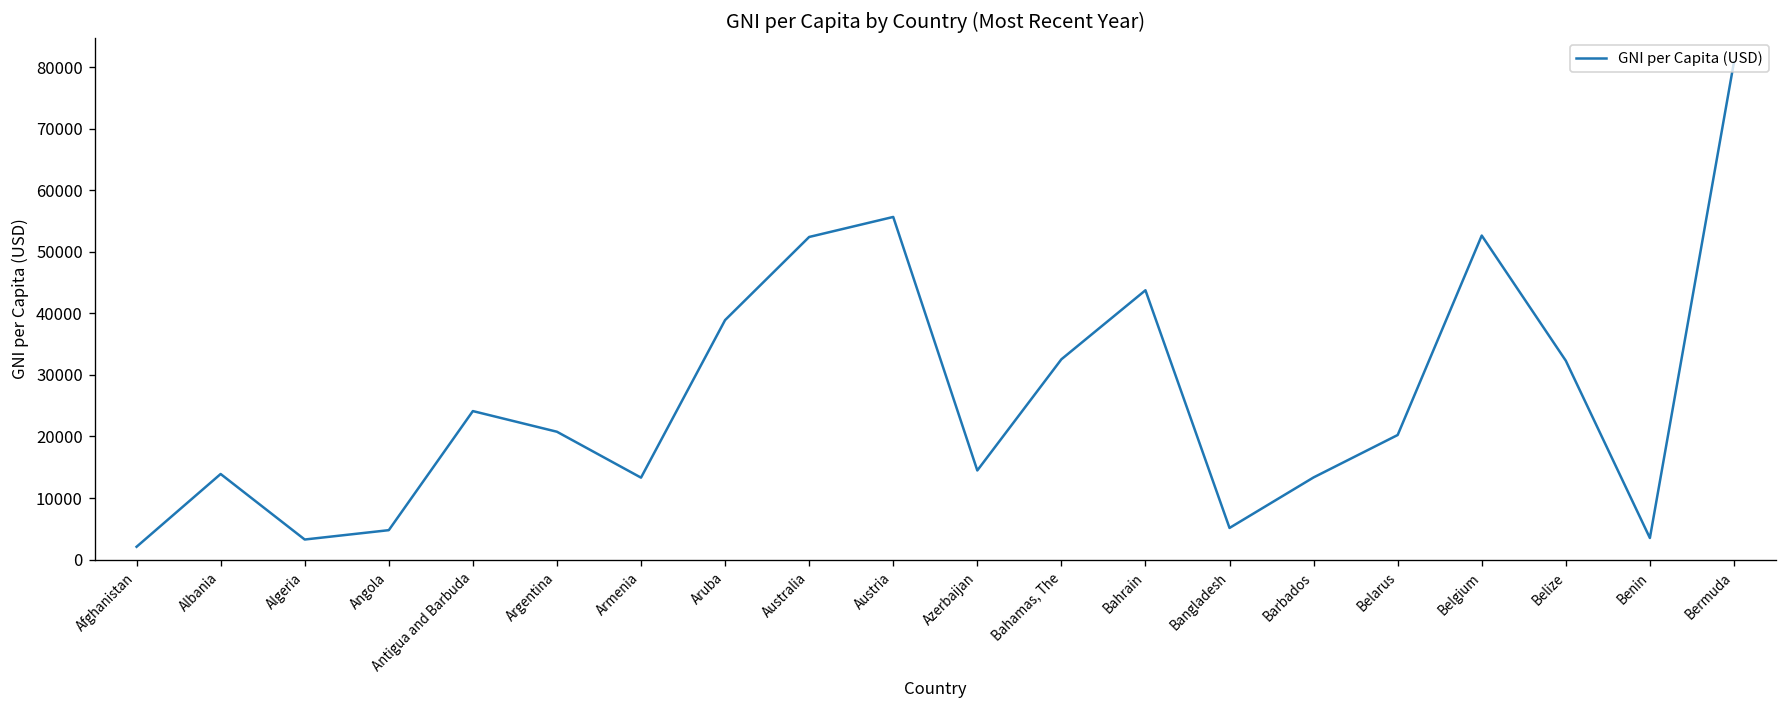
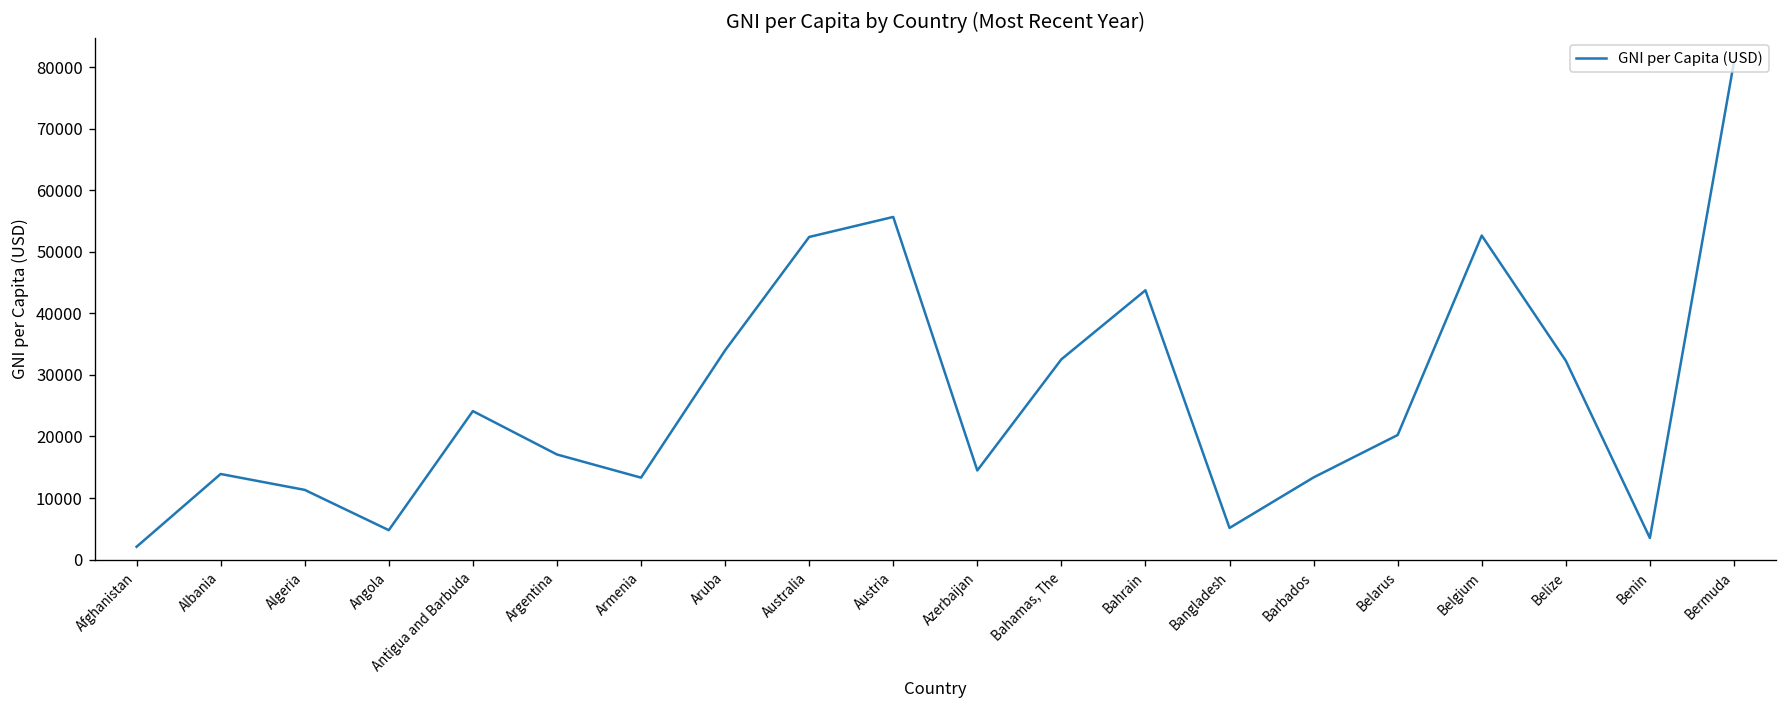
  {
    "Afghanistan": 2000,
    "Albania": 14000,
-   "Algeria": 3000,
+   "Algeria": 11000,
    "Angola": 5000,
    "Antigua and Barbuda": 24000,
-   "Argentina": 21000,
+   "Argentina": 17000,
    "Armenia": 13000,
-   "Aruba": 39000,
+   "Aruba": 34000,
    "Australia": 52000,
    "Austria": 56000,
    "Azerbaijan": 14000,
    "Bahamas, The": 33000,
    "Bahrain": 44000,
    "Bangladesh": 5000,
    "Barbados": 13000,
    "Belarus": 20000,
    "Belgium": 53000,
    "Belize": 32000,
    "Benin": 4000
  }
